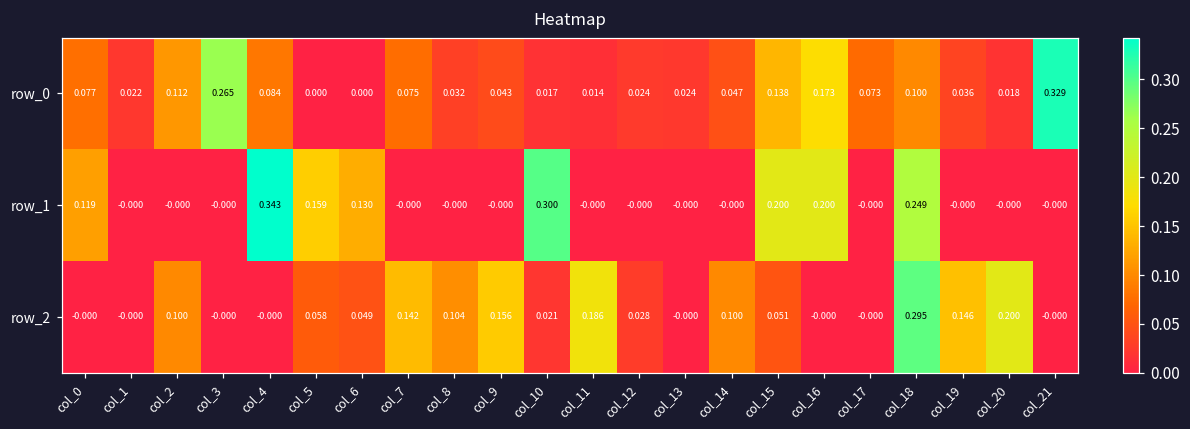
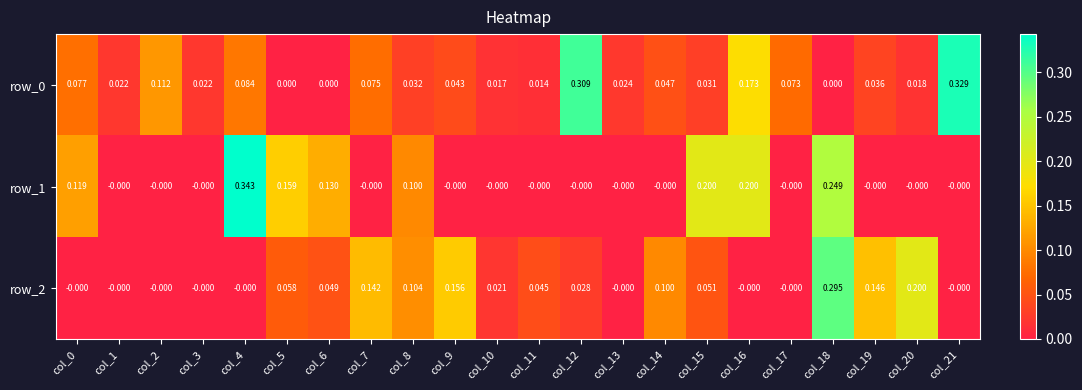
  {
    "row_0": {
      "col_0": 0.077,
      "col_1": 0.022,
      "col_2": 0.112,
-     "col_3": 0.265,
+     "col_3": 0.022,
      "col_4": 0.084,
      "col_5": 0.000,
      "col_6": 0.000,
      "col_7": 0.075,
      "col_8": 0.032,
      "col_9": 0.043,
      "col_10": 0.017,
      "col_11": 0.014,
-     "col_12": 0.024,
+     "col_12": 0.309,
      "col_13": 0.024,
      "col_14": 0.047,
-     "col_15": 0.138,
+     "col_15": 0.031,
      "col_16": 0.173,
      "col_17": 0.073,
-     "col_18": 0.100,
+     "col_18": 0.000,
      "col_19": 0.036,
      "col_20": 0.018,
      "col_21": 0.329
    },
    "row_1": {
      "col_0": 0.119,
      "col_1": -0.000,
      "col_2": -0.000,
      "col_3": -0.000,
      "col_4": 0.343,
      "col_5": 0.159,
      "col_6": 0.130,
      "col_7": -0.000,
-     "col_8": -0.000,
+     "col_8": 0.100,
      "col_9": -0.000,
-     "col_10": 0.300,
+     "col_10": -0.000,
      "col_11": -0.000,
      "col_12": -0.000,
      "col_13": -0.000,
      "col_14": -0.000,
      "col_15": 0.200,
      "col_16": 0.200,
      "col_17": -0.000,
      "col_18": 0.249,
      "col_19": -0.000,
      "col_20": -0.000,
      "col_21": -0.000
    },
    "row_2": {
      "col_0": -0.000,
      "col_1": -0.000,
-     "col_2": 0.100,
+     "col_2": -0.000,
      "col_3": -0.000,
      "col_4": -0.000,
      "col_5": 0.058,
      "col_6": 0.049,
      "col_7": 0.142,
      "col_8": 0.104,
      "col_9": 0.156,
      "col_10": 0.021,
-     "col_11": 0.186,
+     "col_11": 0.045,
      "col_12": 0.028,
      "col_13": -0.000,
      "col_14": 0.100,
      "col_15": 0.051,
      "col_16": -0.000,
      "col_17": -0.000,
      "col_18": 0.295,
      "col_19": 0.146,
      "col_20": 0.200,
      "col_21": -0.000
    }
  }
